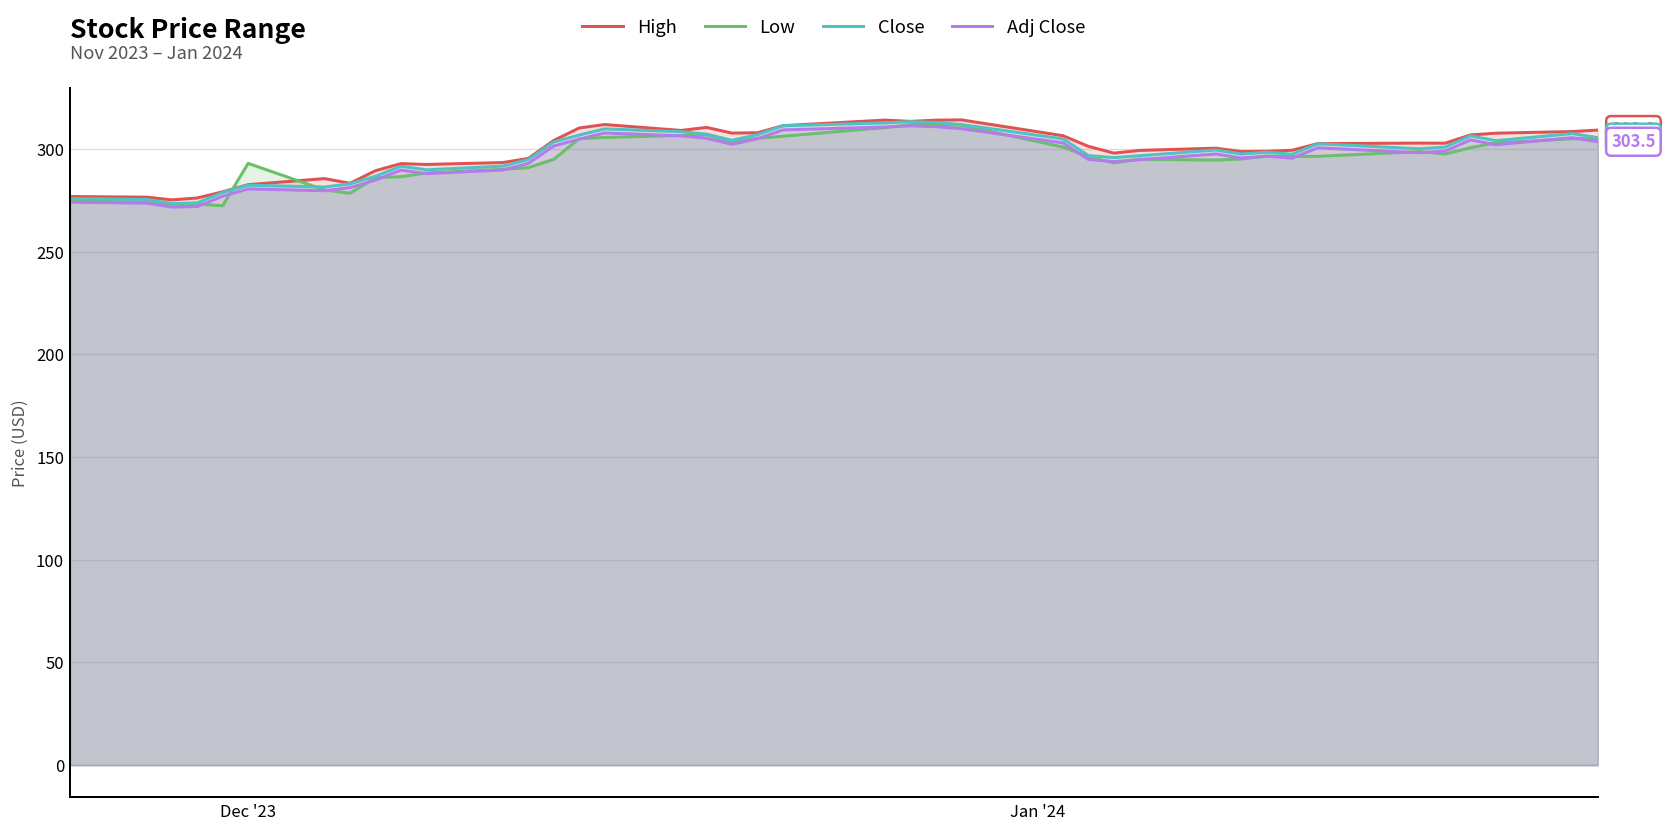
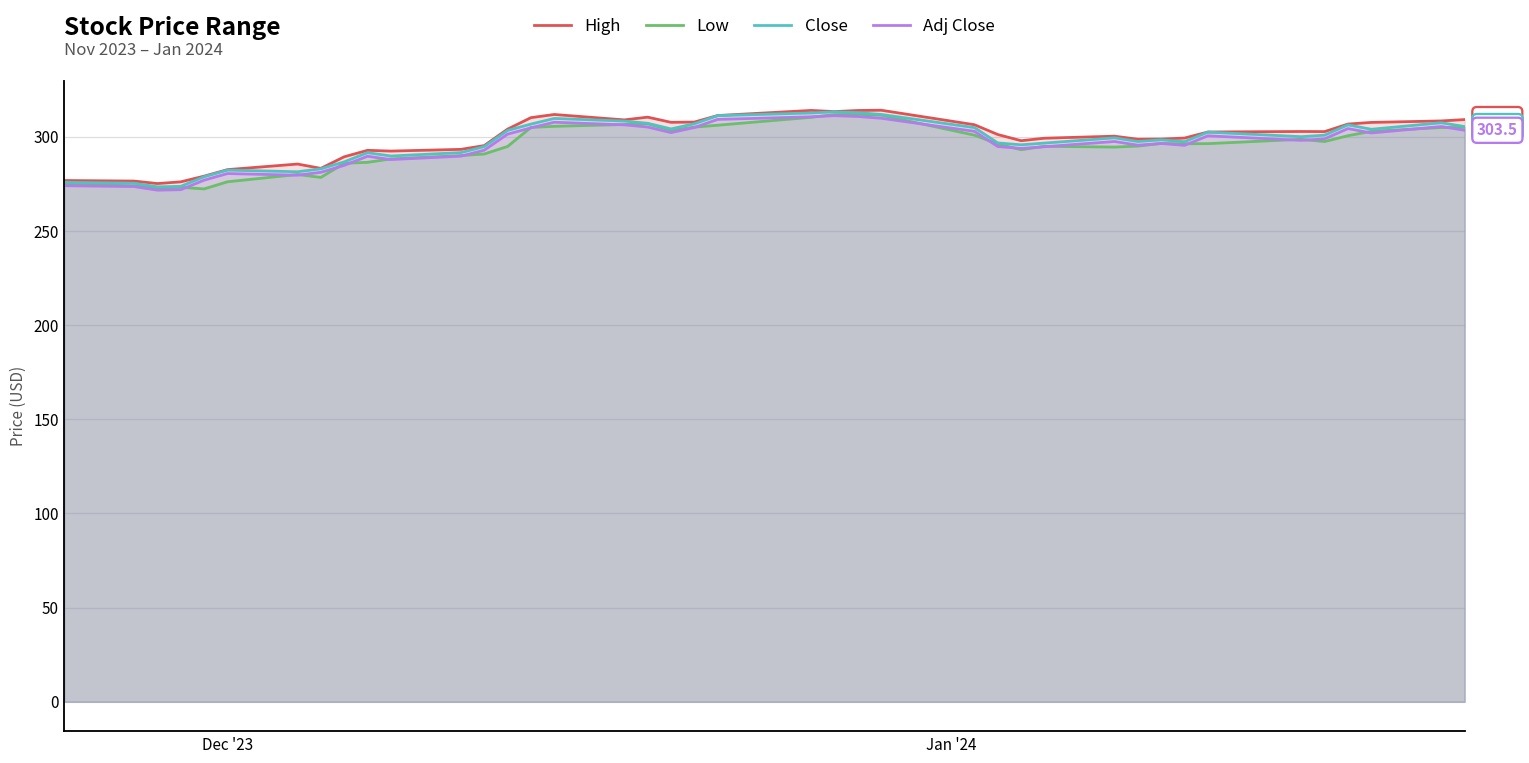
  {
    "Low": {
-     "Dec '23": 293
+     "Dec '23": 276
    },
    "Adj Close": {
      "Dec '23": 280
    }
  }
